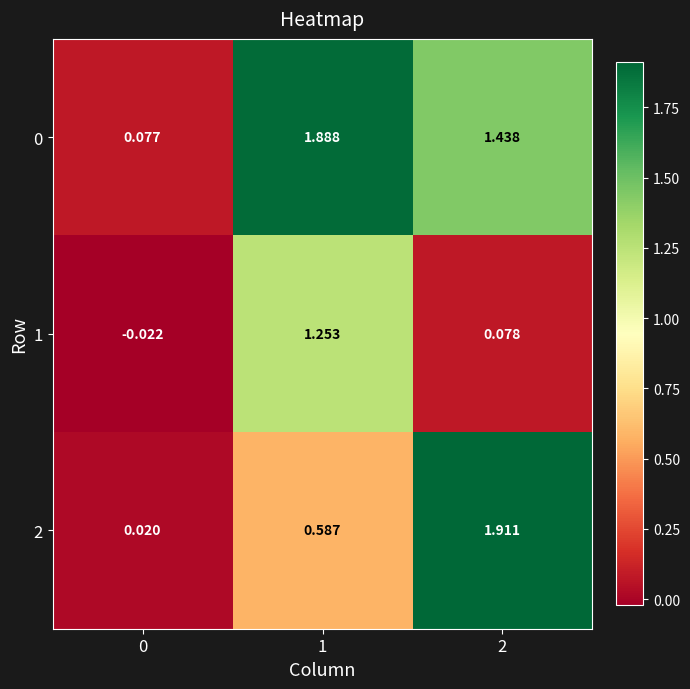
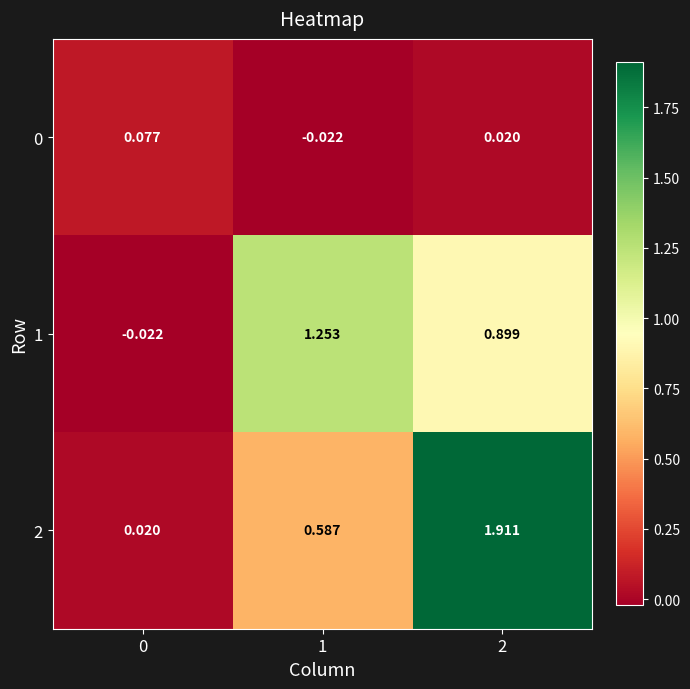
  {
    "0": {
      "0": 0.077,
-     "1": 1.888,
-     "2": 1.438
+     "1": -0.022,
+     "2": 0.020
    },
    "1": {
      "0": -0.022,
      "1": 1.253,
-     "2": 0.078
+     "2": 0.899
    },
    "2": {
      "0": 0.020,
      "1": 0.587,
      "2": 1.911
    }
  }
